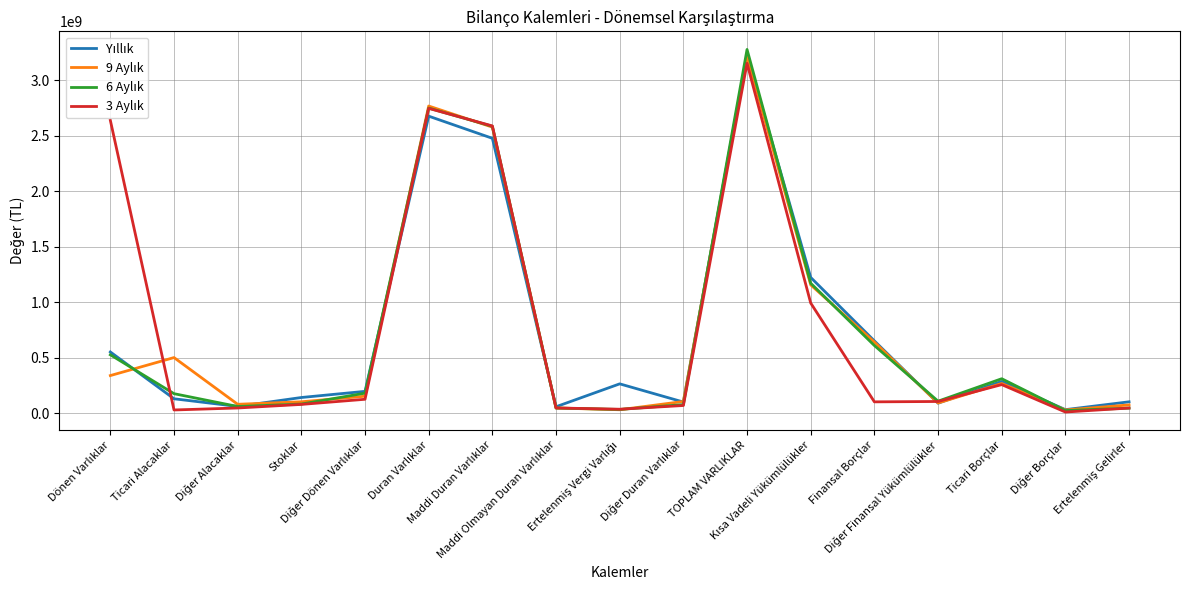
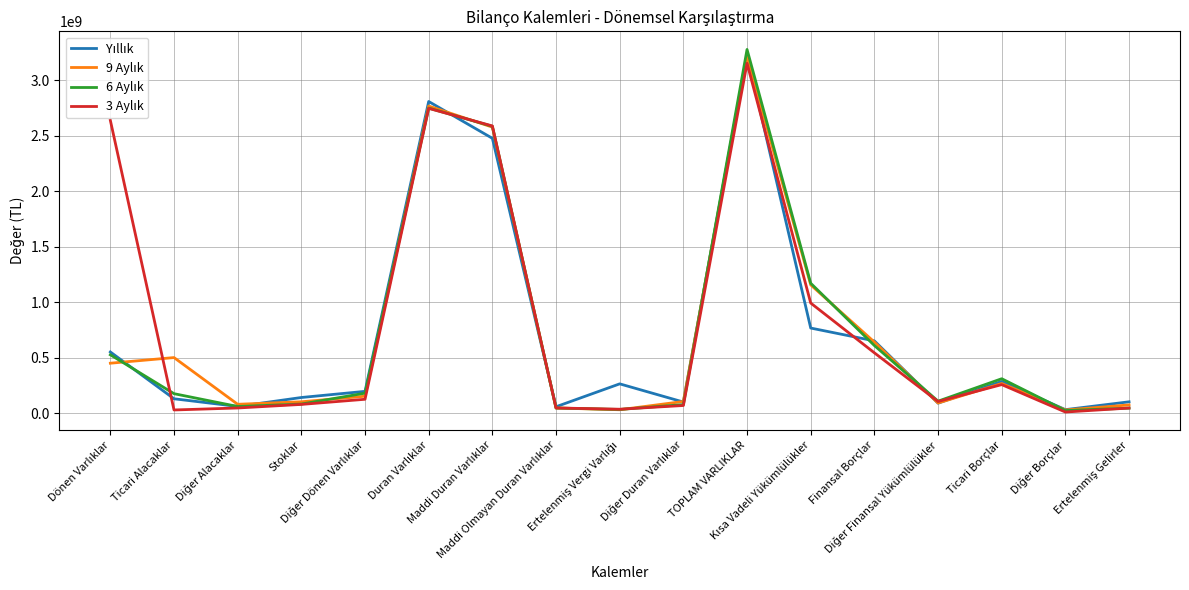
  {
    "Yıllık": {
      "Dönen Varlıklar": 550000000,
      "Ticari Alacaklar": 130000000,
      "Stoklar": 140000000,
-     "Duran Varlıklar": 2680000000,
+     "Duran Varlıklar": 2810000000,
      "Maddi Duran Varlıklar": 2480000000,
      "Ertelenmiş Vergi Varlığı": 270000000,
-     "Kısa Vadeli Yükümlülükler": 1230000000,
+     "Kısa Vadeli Yükümlülükler": 770000000,
      "Ertelenmiş Gelirler": 100000000
    },
    "9 Aylık": {
-     "Dönen Varlıklar": 340000000,
+     "Dönen Varlıklar": 450000000,
      "Ticari Alacaklar": 500000000,
      "Diğer Dönen Varlıklar": 150000000,
      "Ertelenmiş Gelirler": 80000000
    },
    "6 Aylık": {
      "Dönen Varlıklar": 530000000,
      "Ticari Alacaklar": 180000000,
      "TOPLAM VARLIKLAR": 3280000000,
      "Finansal Borçlar": 610000000,
      "Ticari Borçlar": 310000000
    },
    "3 Aylık": {
      "Dönen Varlıklar": 2640000000,
      "Ticari Alacaklar": 30000000,
      "Diğer Dönen Varlıklar": 130000000,
      "TOPLAM VARLIKLAR": 3150000000,
      "Kısa Vadeli Yükümlülükler": 990000000,
-     "Finansal Borçlar": 100000000
+     "Finansal Borçlar": 550000000
    }
  }
